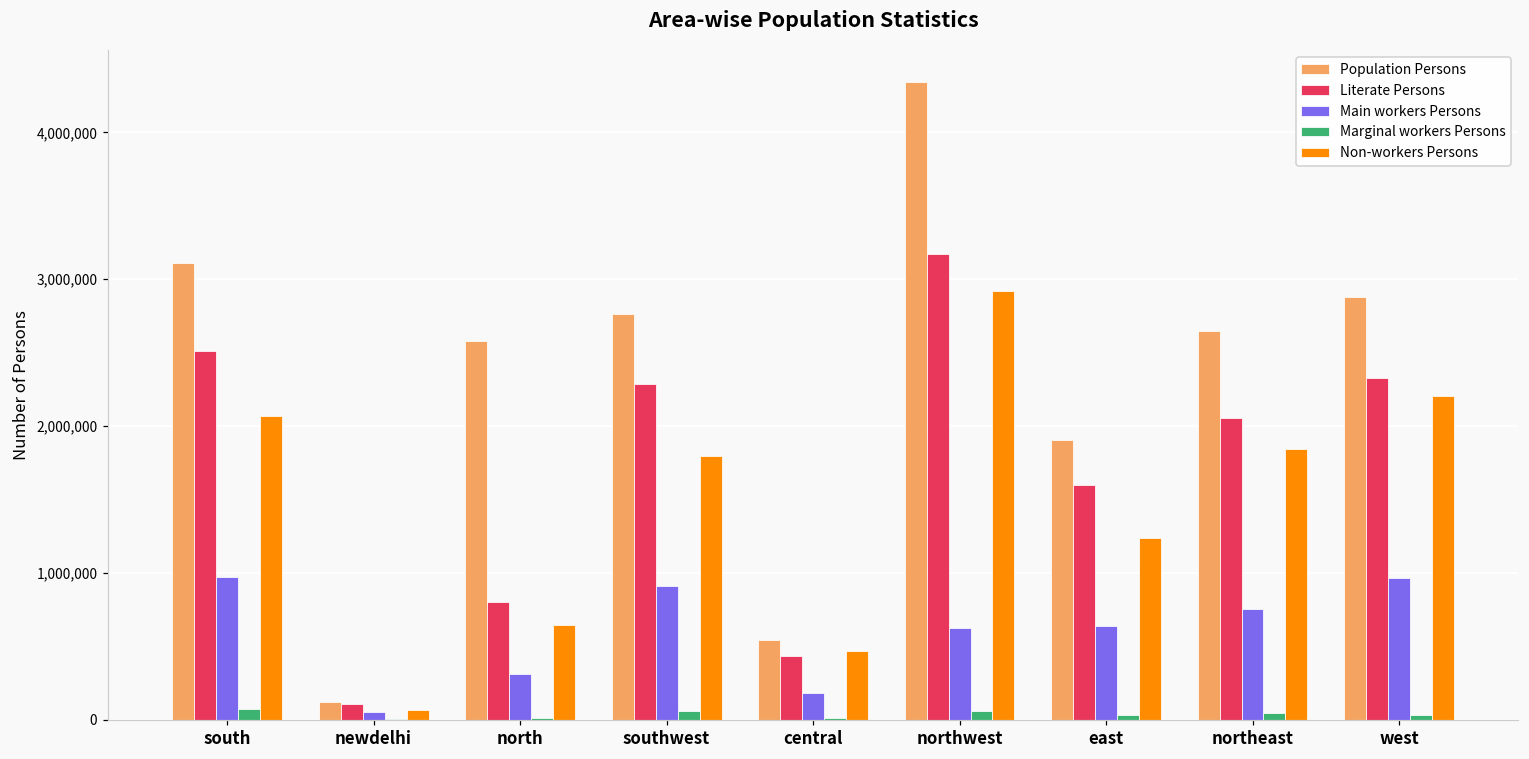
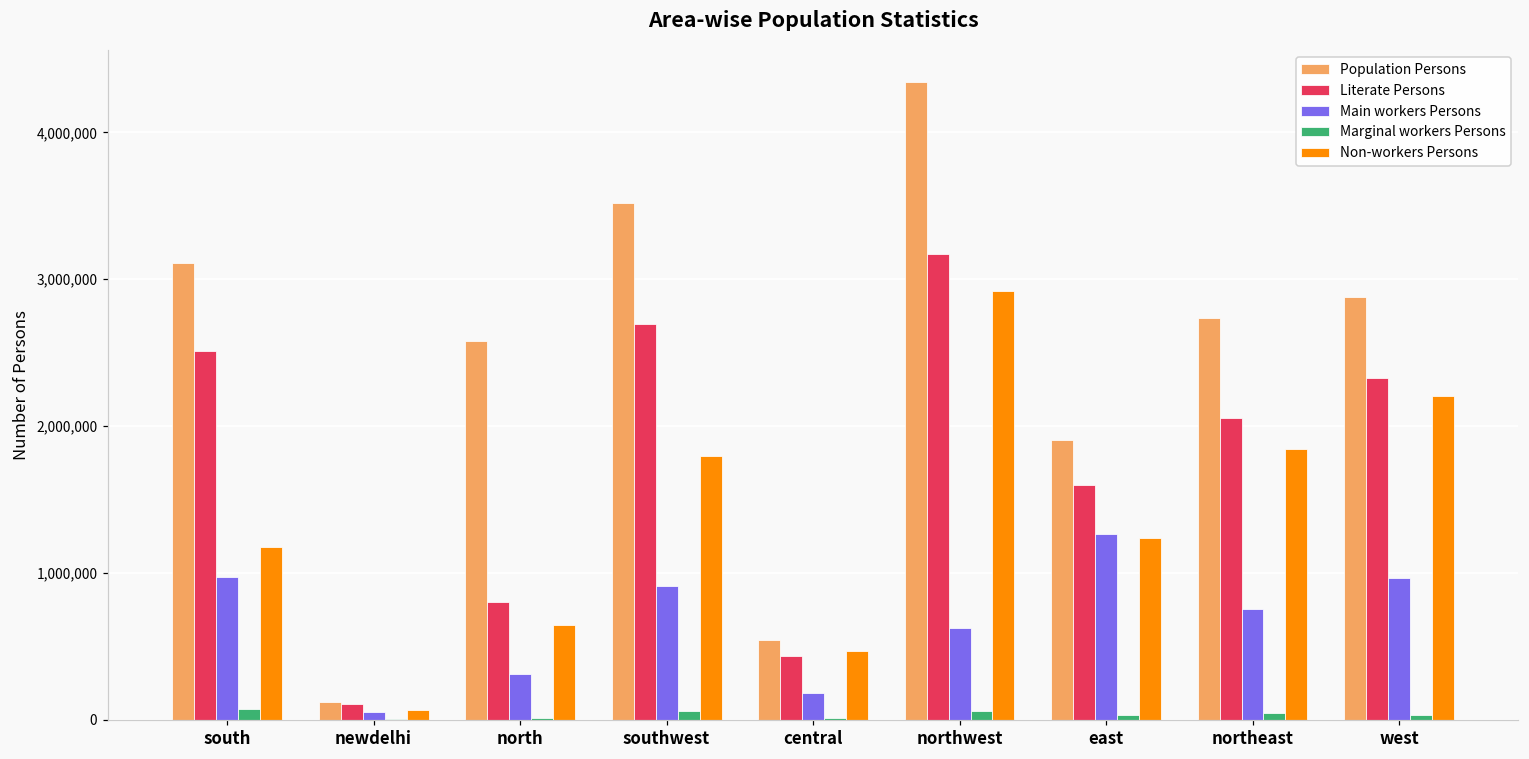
  {
    "Population Persons": {
      "south": "3,110,000",
      "newdelhi": "120,000",
      "north": "2,580,000",
-     "southwest": "2,760,000",
+     "southwest": "3,520,000",
      "central": "540,000",
      "northwest": "4,340,000",
      "east": "1,910,000",
-     "northeast": "2,650,000",
+     "northeast": "2,740,000",
      "west": "2,880,000"
    },
    "Literate Persons": {
      "south": "2,510,000",
      "newdelhi": "100,000",
      "north": "800,000",
-     "southwest": "2,290,000",
+     "southwest": "2,700,000",
      "central": "440,000",
      "northwest": "3,170,000",
      "east": "1,600,000",
      "northeast": "2,050,000",
      "west": "2,330,000"
    },
    "Main workers Persons": {
      "south": "970,000",
      "newdelhi": "50,000",
      "north": "310,000",
      "southwest": "910,000",
      "central": "180,000",
      "northwest": "620,000",
-     "east": "640,000",
+     "east": "1,270,000",
      "northeast": "760,000",
      "west": "970,000"
    },
    "Marginal workers Persons": {
      "south": "70,000",
      "southwest": "60,000",
      "northwest": "60,000",
      "east": "30,000",
      "northeast": "50,000",
      "west": "30,000"
    },
    "Non-workers Persons": {
-     "south": "2,070,000",
+     "south": "1,180,000",
      "newdelhi": "70,000",
      "north": "640,000",
      "southwest": "1,800,000",
      "central": "470,000",
      "northwest": "2,920,000",
      "east": "1,240,000",
      "northeast": "1,840,000",
      "west": "2,210,000"
    }
  }
